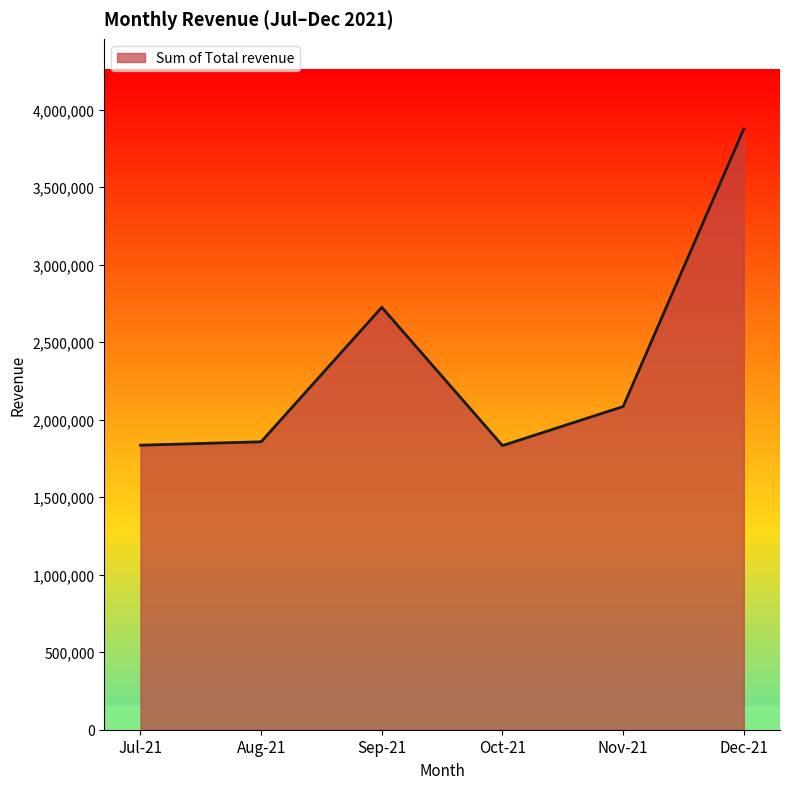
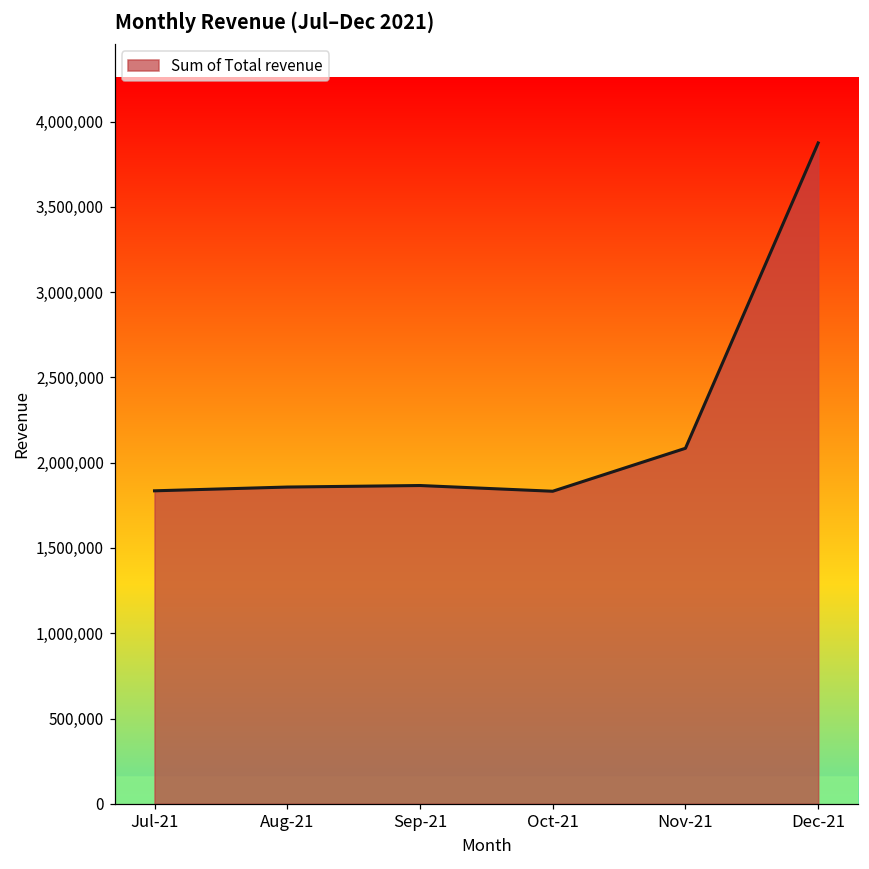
  {
    "Jul-21": "1,840,000",
    "Aug-21": "1,860,000",
-   "Sep-21": "2,720,000",
+   "Sep-21": "1,870,000",
    "Oct-21": "1,830,000",
    "Nov-21": "2,080,000",
    "Dec-21": "3,870,000"
  }
